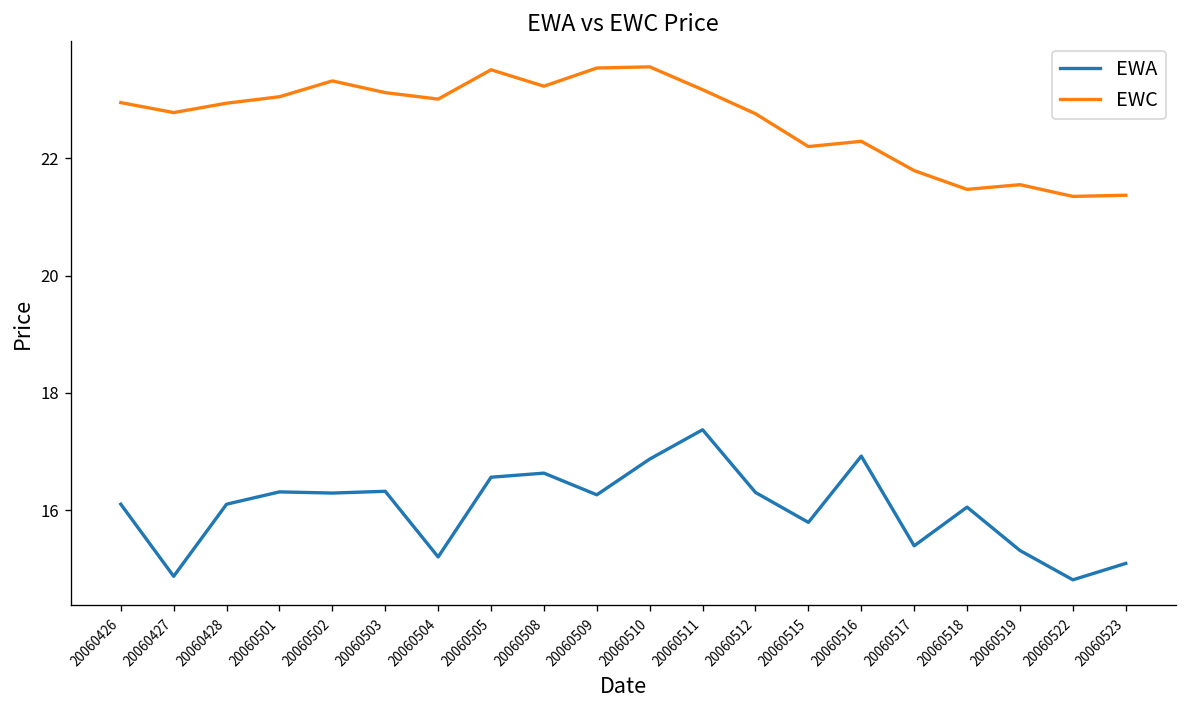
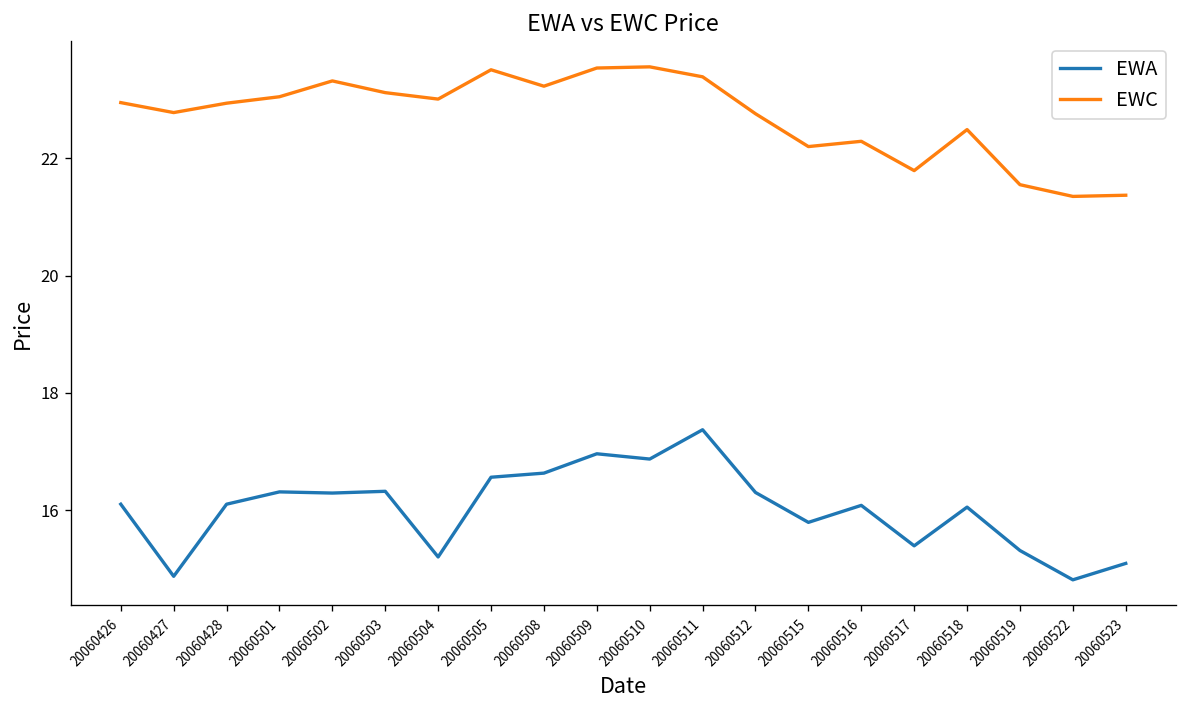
  {
    "EWA": {
      "20060426": 16.1,
      "20060427": 14.9,
      "20060428": 16.1,
      "20060501": 16.3,
      "20060502": 16.3,
      "20060503": 16.3,
      "20060504": 15.2,
      "20060505": 16.6,
      "20060508": 16.6,
-     "20060509": 16.3,
+     "20060509": 17.0,
      "20060510": 16.9,
      "20060511": 17.4,
      "20060512": 16.3,
      "20060515": 15.8,
-     "20060516": 16.9,
+     "20060516": 16.1,
      "20060517": 15.4,
      "20060518": 16.1,
      "20060519": 15.3,
      "20060522": 14.8,
      "20060523": 15.1
    },
    "EWC": {
      "20060426": 23.0,
      "20060427": 22.8,
      "20060428": 22.9,
      "20060501": 23.1,
      "20060502": 23.3,
      "20060503": 23.1,
      "20060504": 23.0,
      "20060505": 23.5,
      "20060508": 23.2,
      "20060509": 23.5,
      "20060510": 23.6,
-     "20060511": 23.2,
+     "20060511": 23.4,
      "20060512": 22.8,
      "20060515": 22.2,
      "20060516": 22.3,
      "20060517": 21.8,
-     "20060518": 21.5,
+     "20060518": 22.5,
      "20060519": 21.6,
      "20060522": 21.4,
      "20060523": 21.4
    }
  }
